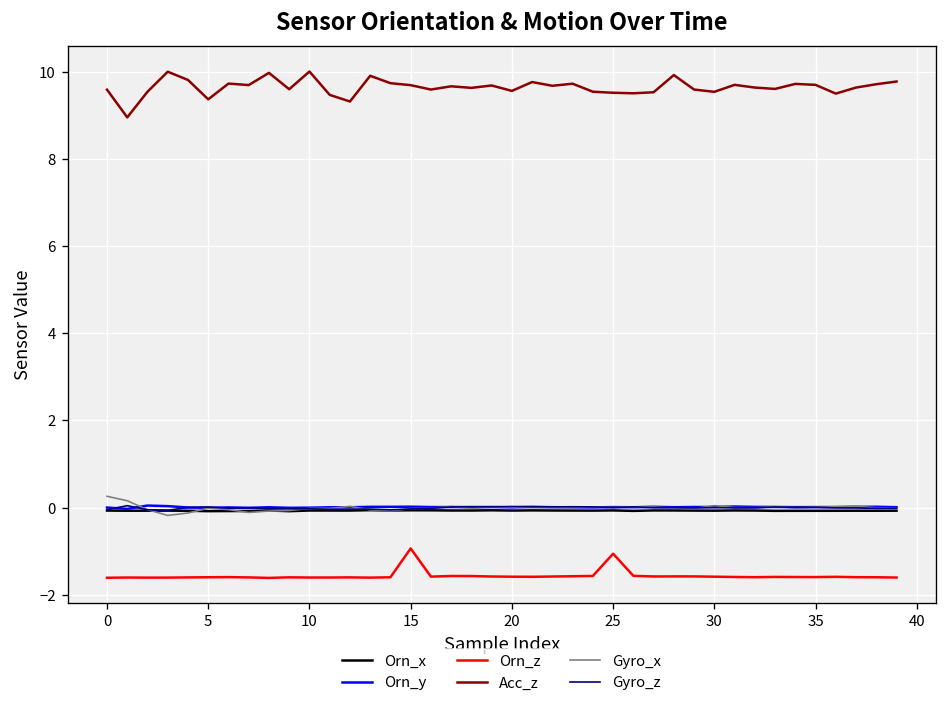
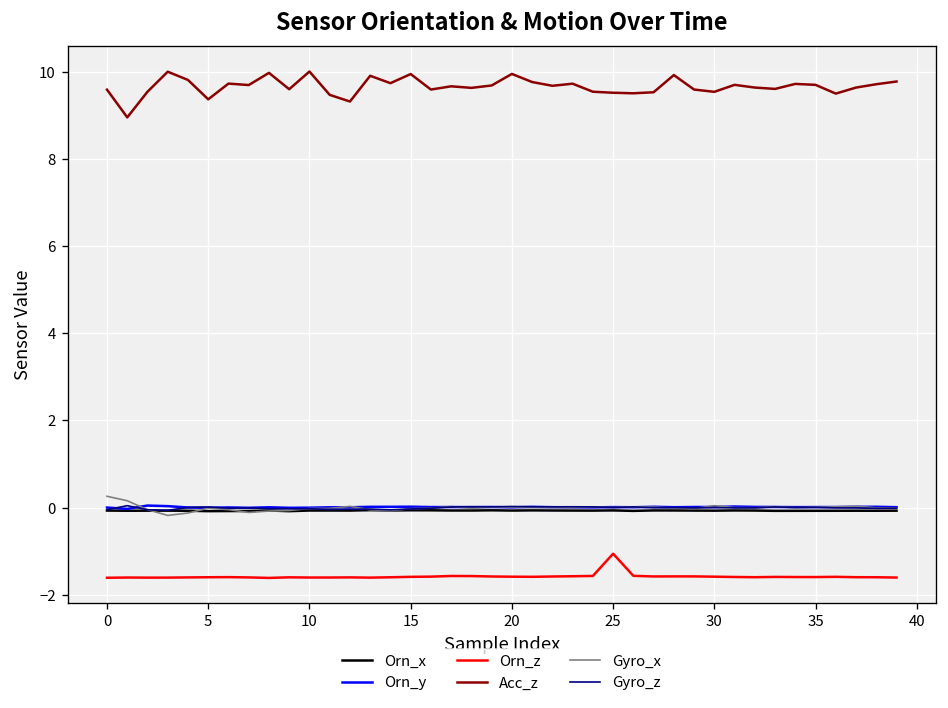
  {
    "Orn_x": {
      "20": -0.1,
      "35": -0.1
    },
    "Orn_z": {
      "0": -1.6,
      "5": -1.6,
      "10": -1.6,
-     "15": -0.9,
+     "15": -1.6,
      "20": -1.6,
      "25": -1.1,
      "30": -1.6,
      "35": -1.6
    },
    "Acc_z": {
      "0": 9.6,
      "5": 9.4,
      "10": 10.0,
-     "15": 9.7,
-     "20": 9.6,
+     "15": 10.0,
+     "20": 10.0,
      "25": 9.5,
      "30": 9.6,
      "35": 9.7
    },
    "Gyro_x": {
      "0": 0.3
    }
  }
